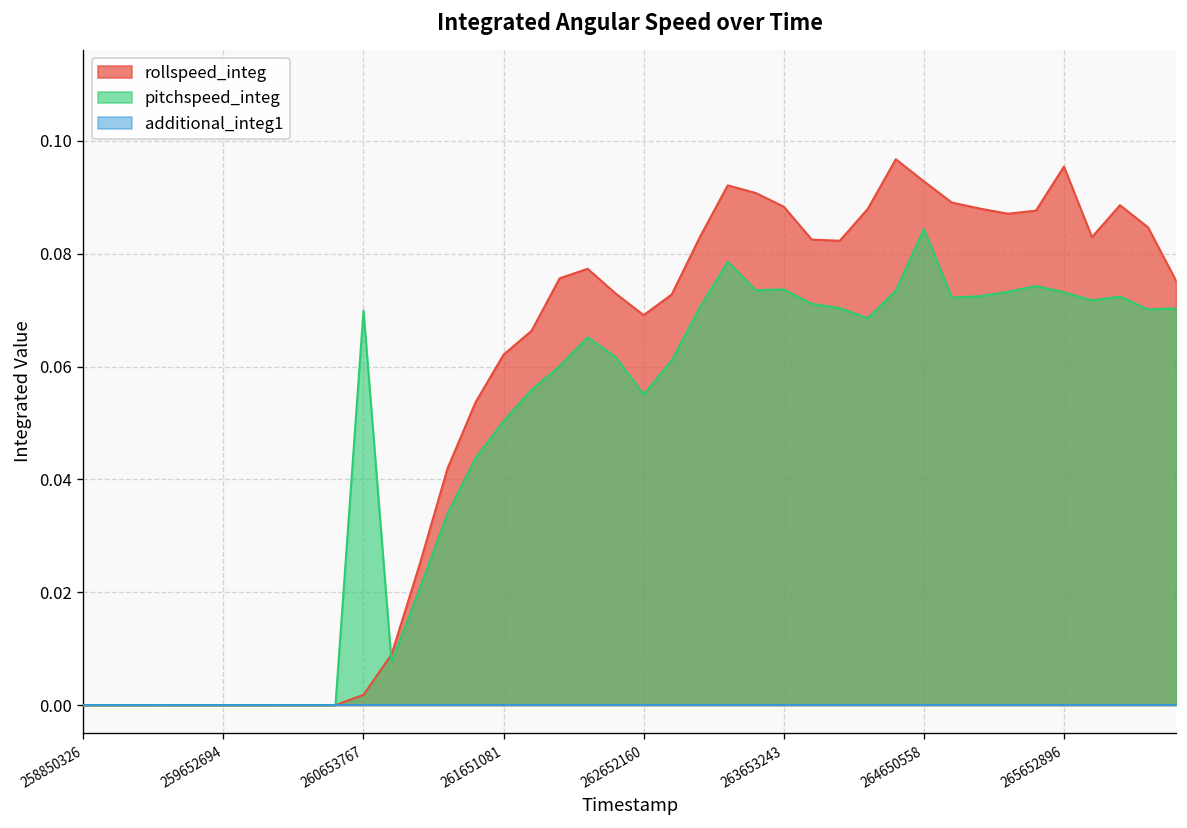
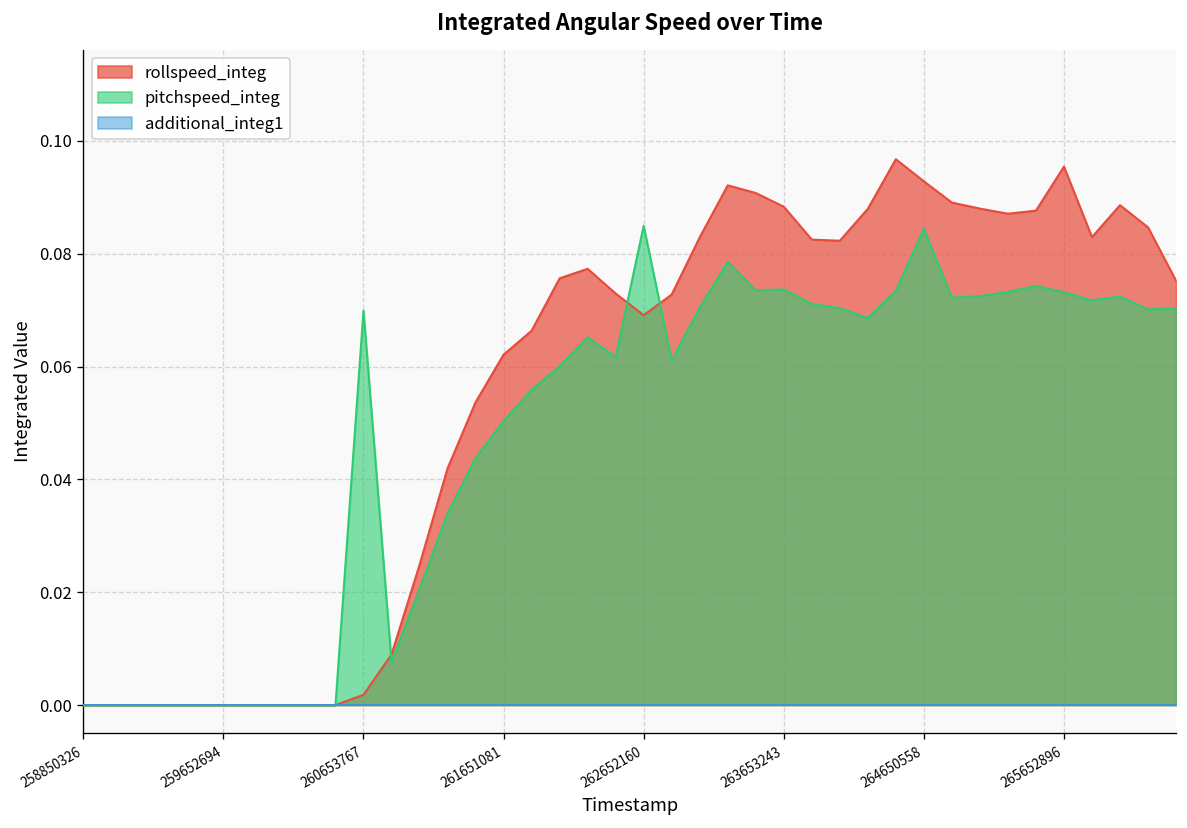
  {
    "rollspeed_integ": {
      "260653767": 0.002,
      "261651081": 0.062,
      "262652160": 0.069,
      "263653243": 0.088,
      "264650558": 0.093,
      "265652896": 0.095
    },
    "pitchspeed_integ": {
      "260653767": 0.070,
      "261651081": 0.050,
-     "262652160": 0.055,
+     "262652160": 0.085,
      "263653243": 0.074,
      "264650558": 0.084,
      "265652896": 0.073
    },
    "additional_integ1": {
      "260653767": 0.000,
      "261651081": 0.000,
      "262652160": 0.000,
      "263653243": 0.000,
      "264650558": 0.000,
      "265652896": 0.000
    }
  }
